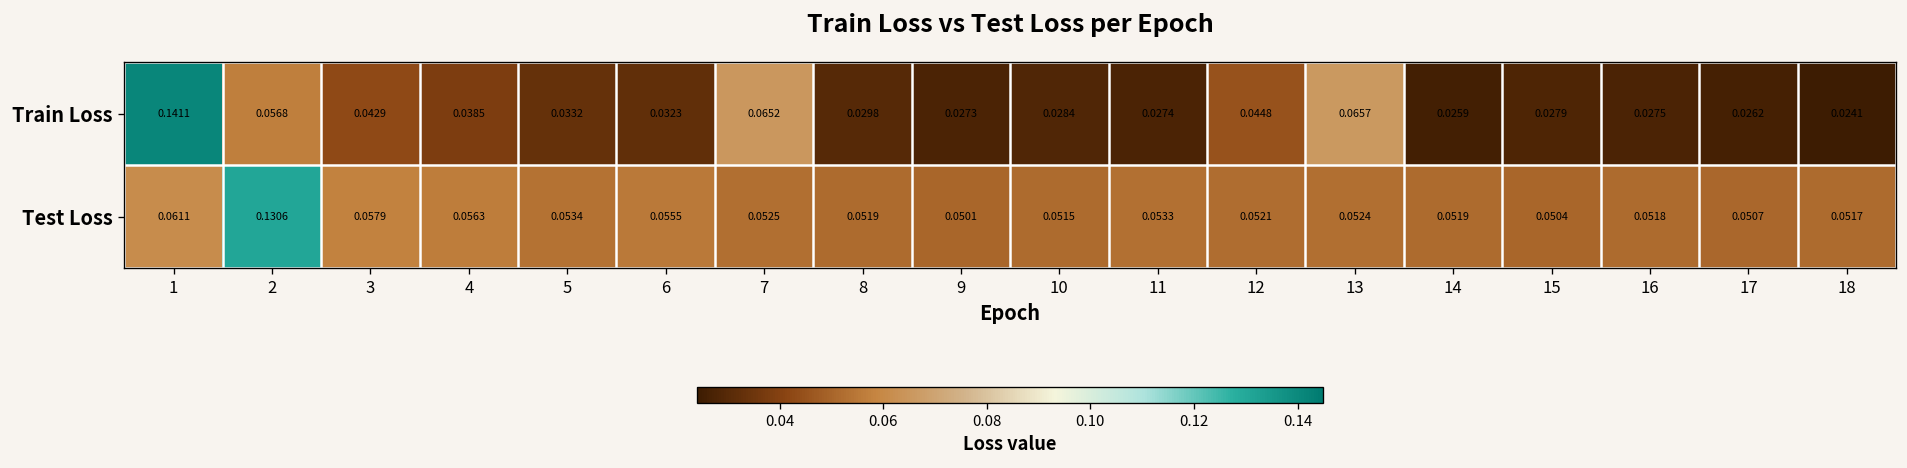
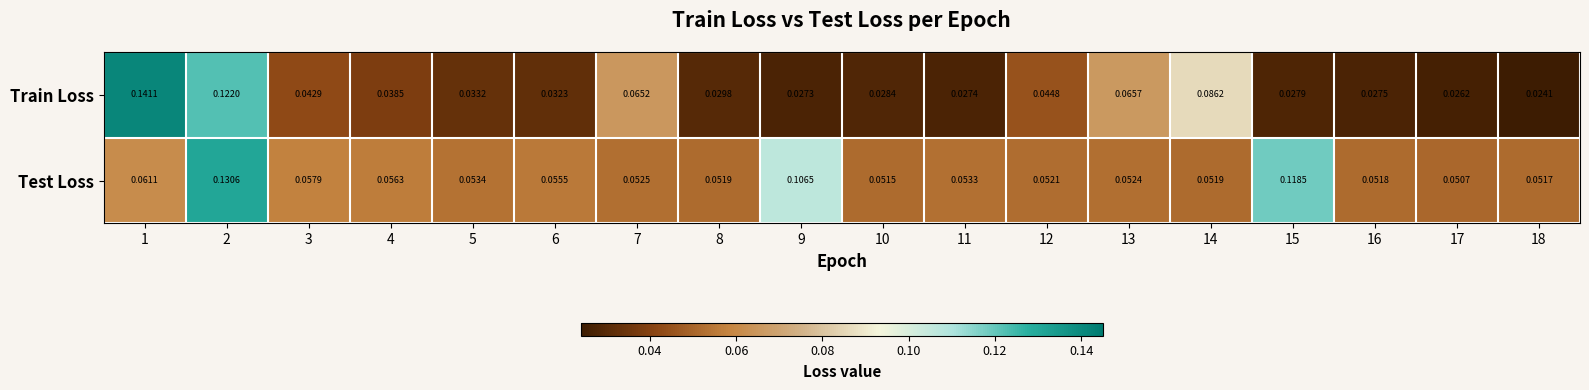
  {
    "Train Loss": {
      "1": 0.1411,
-     "2": 0.0568,
+     "2": 0.1220,
      "3": 0.0429,
      "4": 0.0385,
      "5": 0.0332,
      "6": 0.0323,
      "7": 0.0652,
      "8": 0.0298,
      "9": 0.0273,
      "10": 0.0284,
      "11": 0.0274,
      "12": 0.0448,
      "13": 0.0657,
-     "14": 0.0259,
+     "14": 0.0862,
      "15": 0.0279,
      "16": 0.0275,
      "17": 0.0262,
      "18": 0.0241
    },
    "Test Loss": {
      "1": 0.0611,
      "2": 0.1306,
      "3": 0.0579,
      "4": 0.0563,
      "5": 0.0534,
      "6": 0.0555,
      "7": 0.0525,
      "8": 0.0519,
-     "9": 0.0501,
+     "9": 0.1065,
      "10": 0.0515,
      "11": 0.0533,
      "12": 0.0521,
      "13": 0.0524,
      "14": 0.0519,
-     "15": 0.0504,
+     "15": 0.1185,
      "16": 0.0518,
      "17": 0.0507,
      "18": 0.0517
    }
  }
